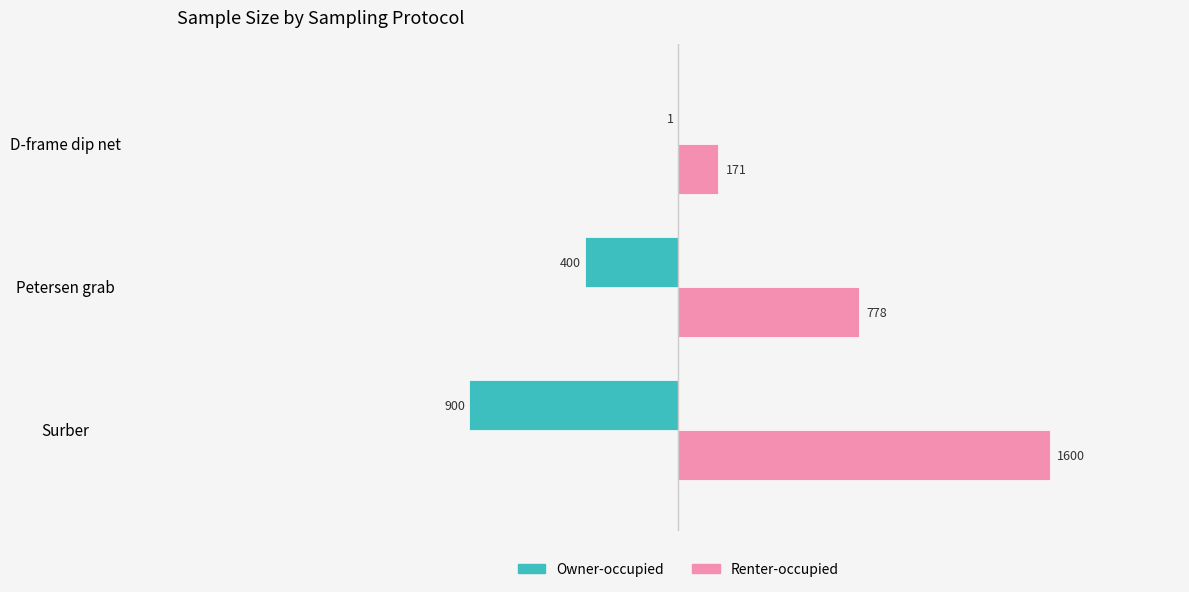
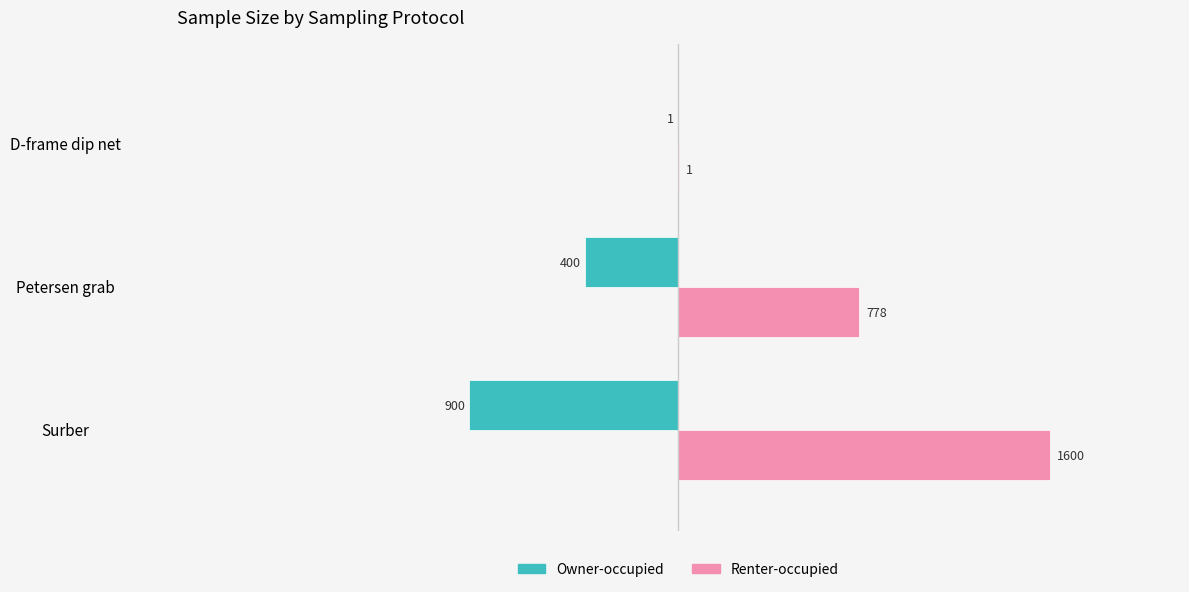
  {
    "Renter-occupied": {
-     "D-frame dip net": 171,
+     "D-frame dip net": 1,
      "Petersen grab": 778,
      "Surber": 1600
    }
  }
